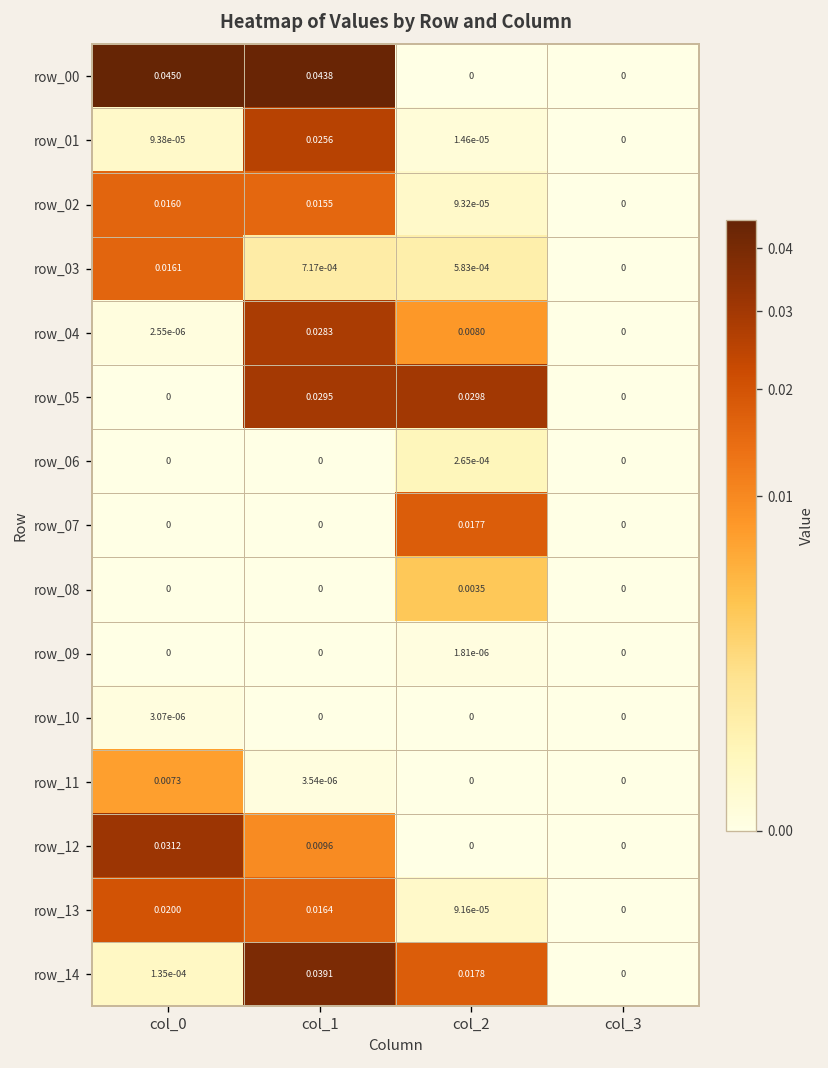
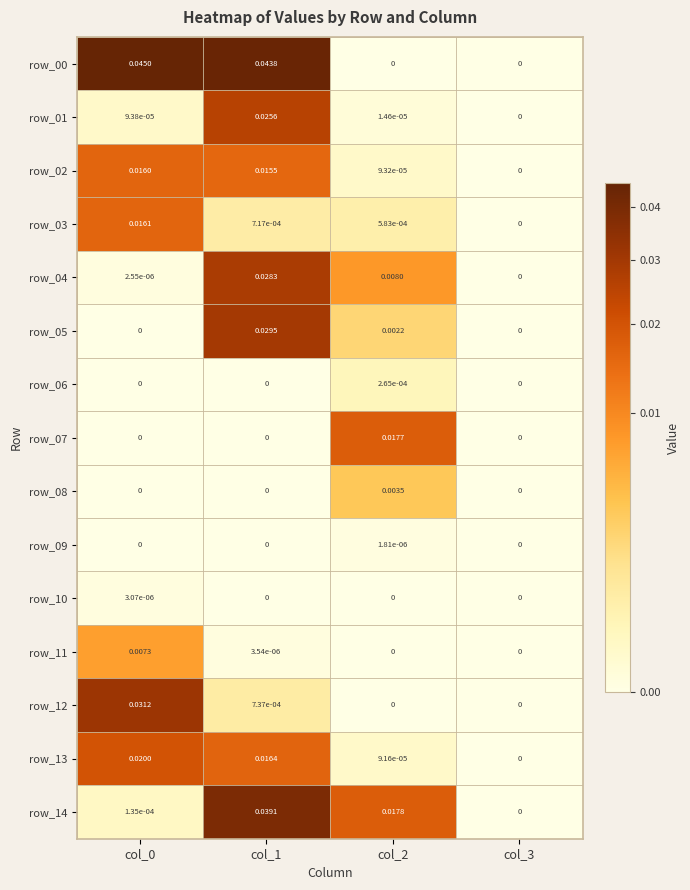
  {
    "row_00": {
      "col_0": "0.0450",
      "col_1": "0.0438",
      "col_2": "0",
      "col_3": "0"
    },
    "row_01": {
      "col_0": "9.38e-05",
      "col_1": "0.0256",
      "col_2": "1.46e-05",
      "col_3": "0"
    },
    "row_02": {
      "col_0": "0.0160",
      "col_1": "0.0155",
      "col_2": "9.32e-05",
      "col_3": "0"
    },
    "row_03": {
      "col_0": "0.0161",
      "col_1": "7.17e-04",
      "col_2": "5.83e-04",
      "col_3": "0"
    },
    "row_04": {
      "col_0": "2.55e-06",
      "col_1": "0.0283",
      "col_2": "0.0080",
      "col_3": "0"
    },
    "row_05": {
      "col_0": "0",
      "col_1": "0.0295",
-     "col_2": "0.0298",
+     "col_2": "0.0022",
      "col_3": "0"
    },
    "row_06": {
      "col_0": "0",
      "col_1": "0",
      "col_2": "2.65e-04",
      "col_3": "0"
    },
    "row_07": {
      "col_0": "0",
      "col_1": "0",
      "col_2": "0.0177",
      "col_3": "0"
    },
    "row_08": {
      "col_0": "0",
      "col_1": "0",
      "col_2": "0.0035",
      "col_3": "0"
    },
    "row_09": {
      "col_0": "0",
      "col_1": "0",
      "col_2": "1.81e-06",
      "col_3": "0"
    },
    "row_10": {
      "col_0": "3.07e-06",
      "col_1": "0",
      "col_2": "0",
      "col_3": "0"
    },
    "row_11": {
      "col_0": "0.0073",
      "col_1": "3.54e-06",
      "col_2": "0",
      "col_3": "0"
    },
    "row_12": {
      "col_0": "0.0312",
-     "col_1": "0.0096",
+     "col_1": "7.37e-04",
      "col_2": "0",
      "col_3": "0"
    },
    "row_13": {
      "col_0": "0.0200",
      "col_1": "0.0164",
      "col_2": "9.16e-05",
      "col_3": "0"
    },
    "row_14": {
      "col_0": "1.35e-04",
      "col_1": "0.0391",
      "col_2": "0.0178",
      "col_3": "0"
    }
  }
